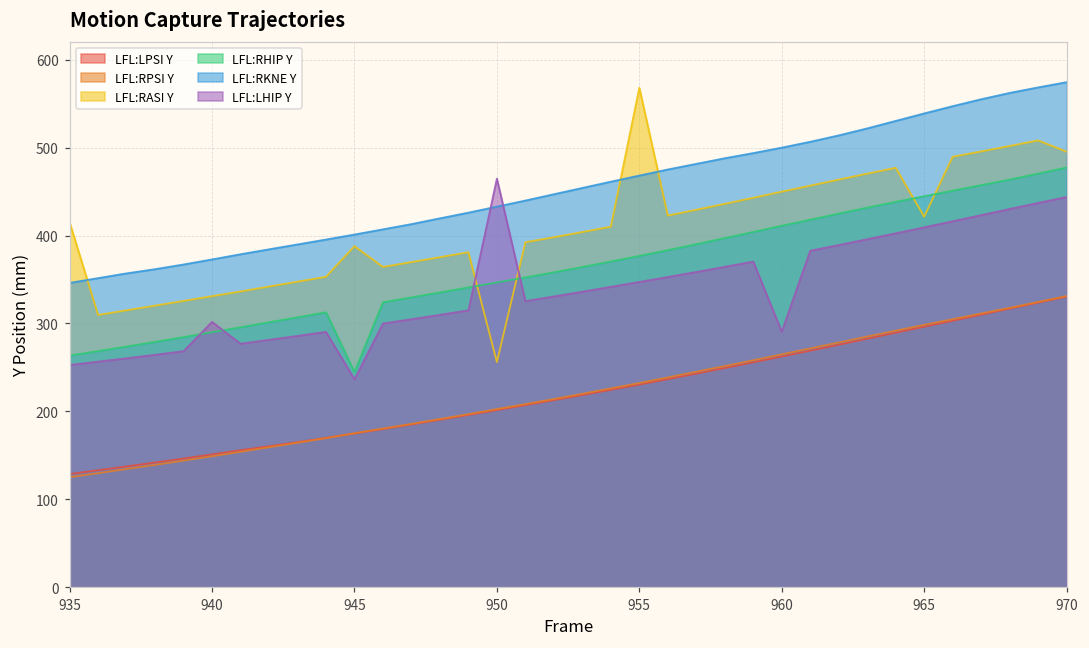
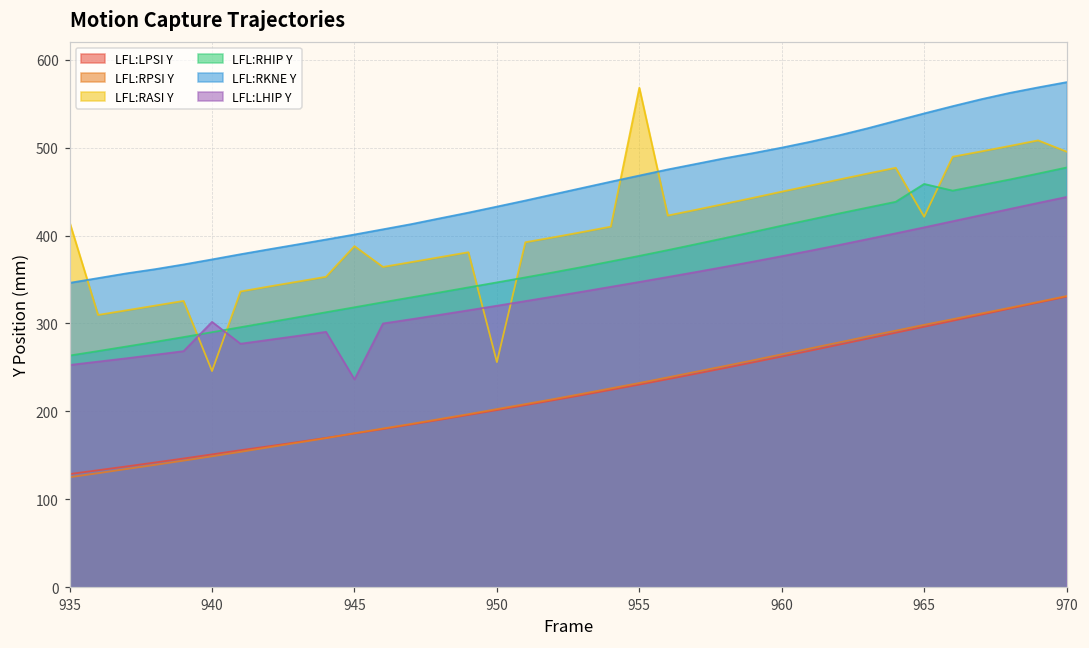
  {
    "LFL:RASI Y": {
      "935": 420,
-     "940": 330,
+     "940": 250,
      "945": 390,
      "950": 260,
      "955": 570,
      "960": 450,
      "965": 420,
      "970": 500
    },
    "LFL:RHIP Y": {
      "935": 260,
      "940": 290,
-     "945": 240,
+     "945": 320,
      "950": 350,
      "955": 380,
      "960": 410,
-     "965": 440,
+     "965": 460,
      "970": 480
    },
    "LFL:RKNE Y": {
      "935": 350,
      "940": 370,
      "945": 400,
      "950": 430,
      "955": 470,
      "960": 500,
      "965": 540,
      "970": 570
    },
    "LFL:LHIP Y": {
      "935": 250,
      "940": 300,
      "945": 240,
-     "950": 460,
+     "950": 320,
      "955": 350,
-     "960": 290,
+     "960": 380,
      "965": 410,
      "970": 440
    }
  }
